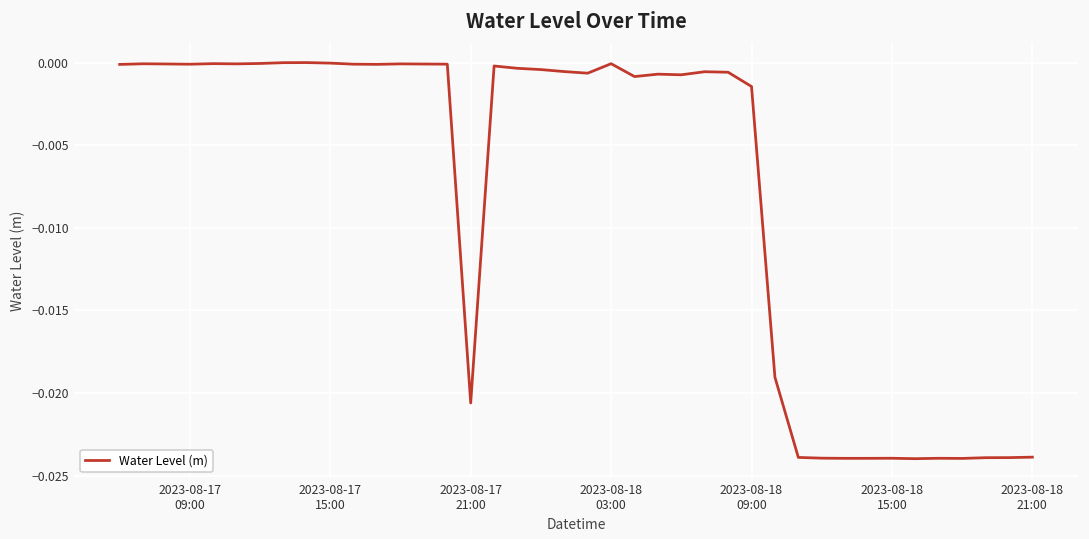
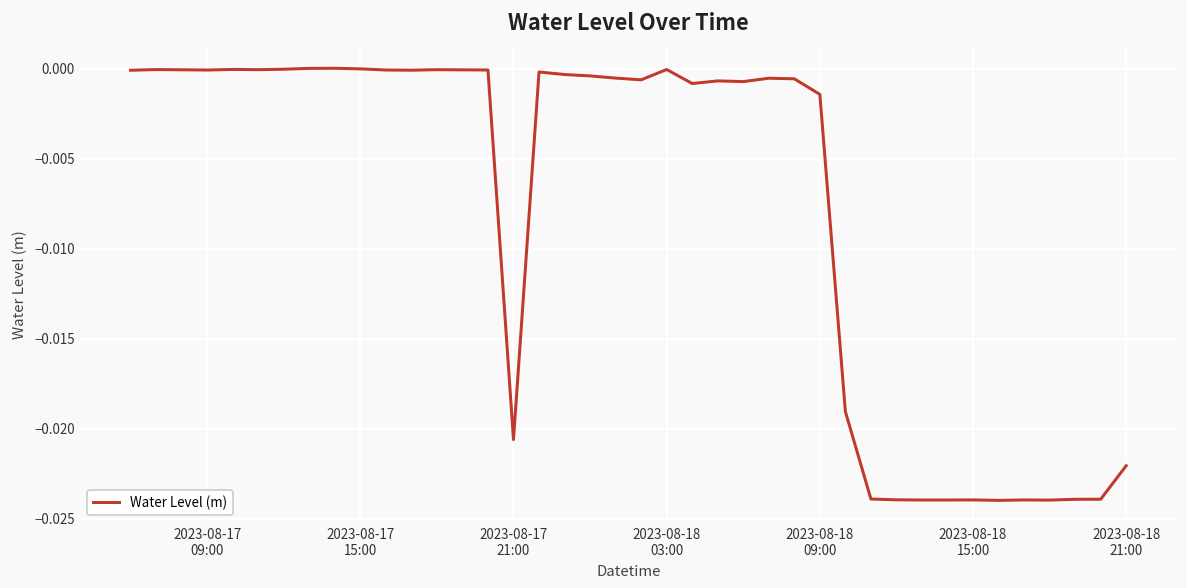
  {
    "2023-08-17 09:00": -0.0001,
    "2023-08-17 15:00": 0.0000,
    "2023-08-17 21:00": -0.0206,
    "2023-08-18 03:00": -0.0001,
    "2023-08-18 09:00": -0.0014,
    "2023-08-18 15:00": -0.0240,
-   "2023-08-18 21:00": -0.0239
+   "2023-08-18 21:00": -0.0221
  }
